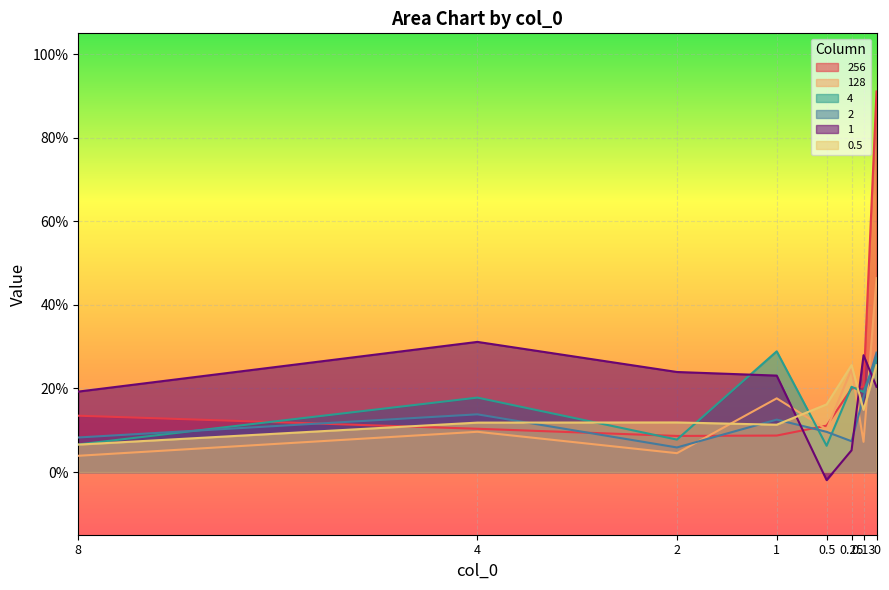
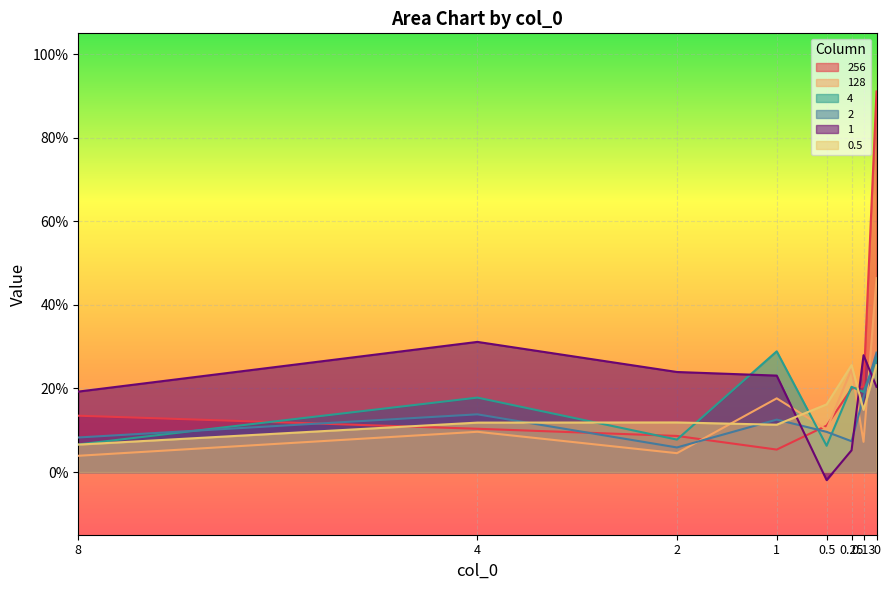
  {
    "256": {
      "8": "13%",
      "4": "10%",
      "2": "9%",
-     "1": "9%",
+     "1": "5%",
      "0.5": "11%"
    }
  }
